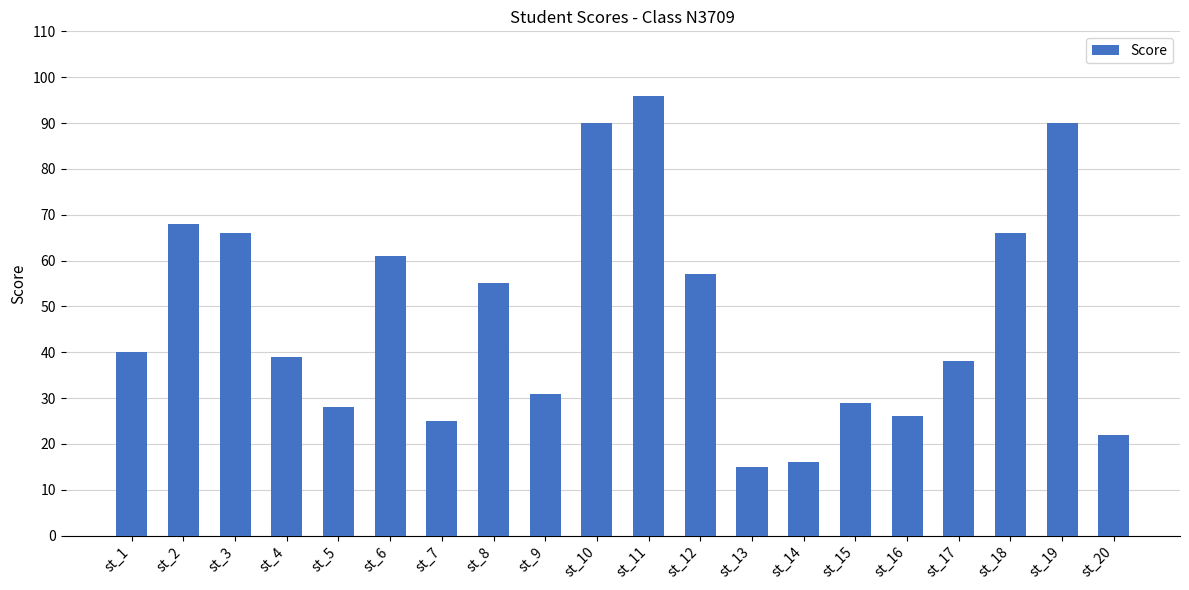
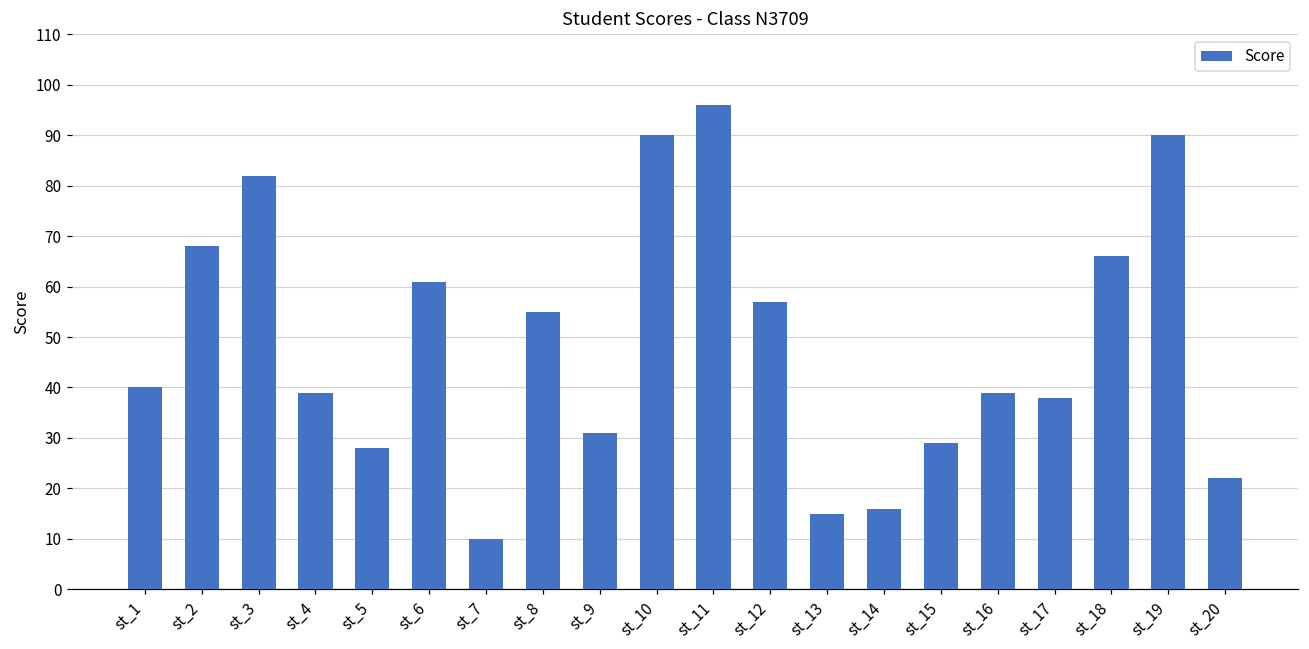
  {
    "st_1": 40,
    "st_2": 68,
-   "st_3": 66,
+   "st_3": 82,
    "st_4": 39,
    "st_5": 28,
    "st_6": 61,
-   "st_7": 25,
+   "st_7": 10,
    "st_8": 55,
    "st_9": 31,
    "st_10": 90,
    "st_11": 96,
    "st_12": 57,
    "st_13": 15,
    "st_14": 16,
    "st_15": 29,
-   "st_16": 26,
+   "st_16": 39,
    "st_17": 38,
    "st_18": 66,
    "st_19": 90,
    "st_20": 22
  }
